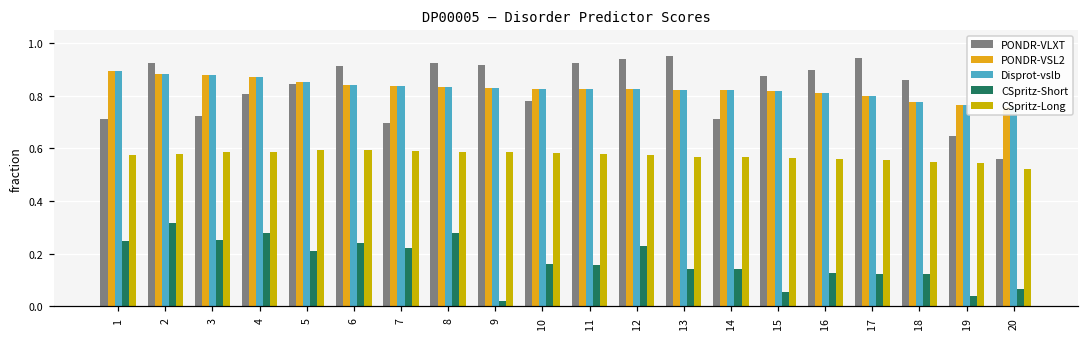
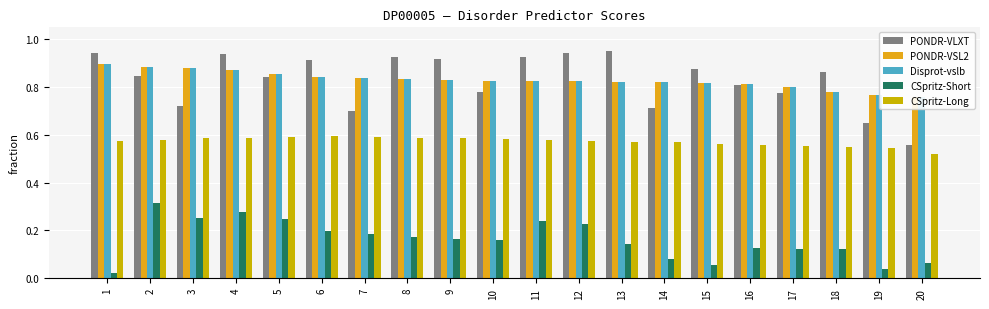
  {
    "PONDR-VLXT": {
-     "1": 0.71,
-     "2": 0.92,
+     "1": 0.94,
+     "2": 0.85,
      "3": 0.72,
-     "4": 0.81,
+     "4": 0.94,
      "5": 0.84,
      "6": 0.91,
      "7": 0.70,
      "8": 0.92,
      "9": 0.92,
      "10": 0.78,
      "11": 0.93,
      "12": 0.94,
      "13": 0.95,
      "14": 0.71,
      "15": 0.88,
-     "16": 0.90,
-     "17": 0.94,
+     "16": 0.81,
+     "17": 0.78,
      "18": 0.86,
      "19": 0.65,
      "20": 0.56
    },
    "Disprot-vslb": {
      "1": 0.90,
      "2": 0.89,
      "3": 0.88,
      "4": 0.87,
      "5": 0.85,
      "6": 0.84,
      "7": 0.84,
      "8": 0.84,
      "9": 0.83,
      "10": 0.83,
      "11": 0.83,
      "12": 0.83,
      "13": 0.82,
      "14": 0.82,
      "15": 0.82,
      "16": 0.81,
      "17": 0.80,
      "18": 0.78,
      "19": 0.77
    },
    "CSpritz-Short": {
-     "1": 0.25,
+     "1": 0.02,
      "2": 0.32,
      "3": 0.25,
      "4": 0.28,
-     "5": 0.21,
-     "6": 0.24,
-     "7": 0.22,
-     "8": 0.28,
-     "9": 0.02,
+     "5": 0.25,
+     "6": 0.20,
+     "7": 0.18,
+     "8": 0.17,
+     "9": 0.17,
      "10": 0.16,
-     "11": 0.16,
+     "11": 0.24,
      "12": 0.23,
      "13": 0.14,
-     "14": 0.14,
+     "14": 0.08,
      "15": 0.05,
      "16": 0.13,
      "17": 0.12,
      "18": 0.12,
      "19": 0.04,
      "20": 0.06
    }
  }
